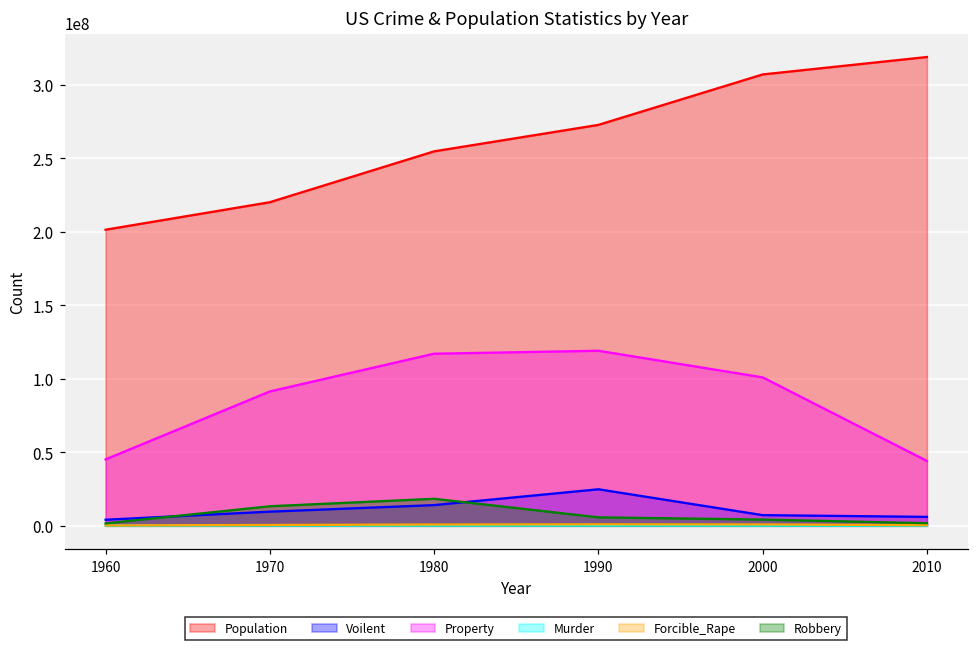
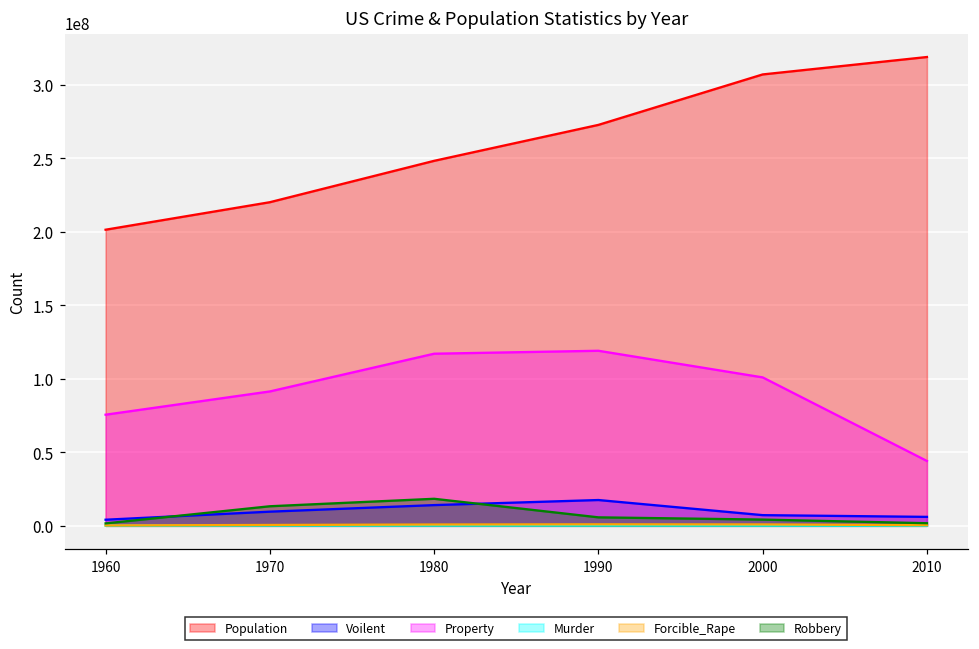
  {
    "Population": {
      "1960": 201000000,
      "1970": 220000000,
-     "1980": 255000000,
+     "1980": 248000000,
      "1990": 273000000,
      "2000": 307000000,
      "2010": 319000000
    },
    "Voilent": {
      "1960": 4000000,
      "1970": 10000000,
      "1980": 14000000,
-     "1990": 25000000,
+     "1990": 18000000,
      "2000": 7000000,
      "2010": 6000000
    },
    "Property": {
-     "1960": 45000000,
+     "1960": 76000000,
      "1970": 91000000,
      "1980": 117000000,
      "1990": 119000000,
      "2000": 101000000,
      "2010": 44000000
    },
    "Robbery": {
      "1970": 13000000,
      "1980": 18000000,
      "1990": 6000000,
      "2000": 4000000
    }
  }
